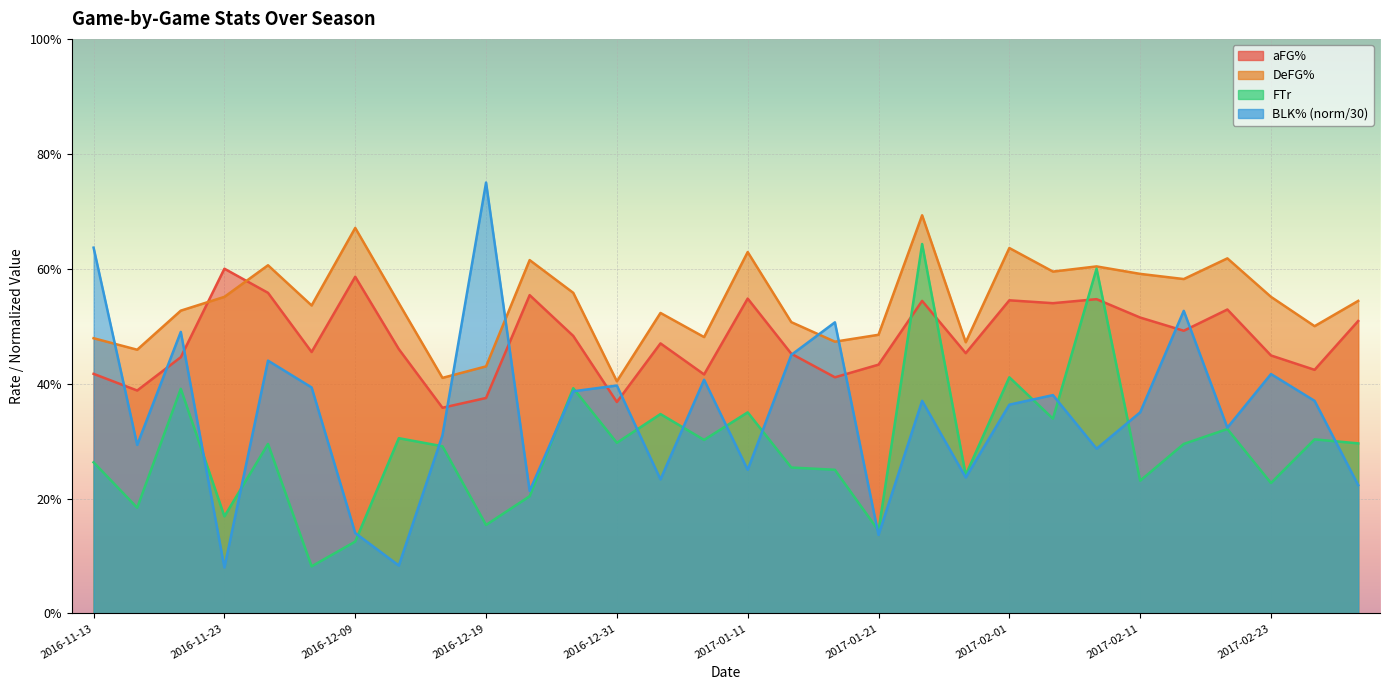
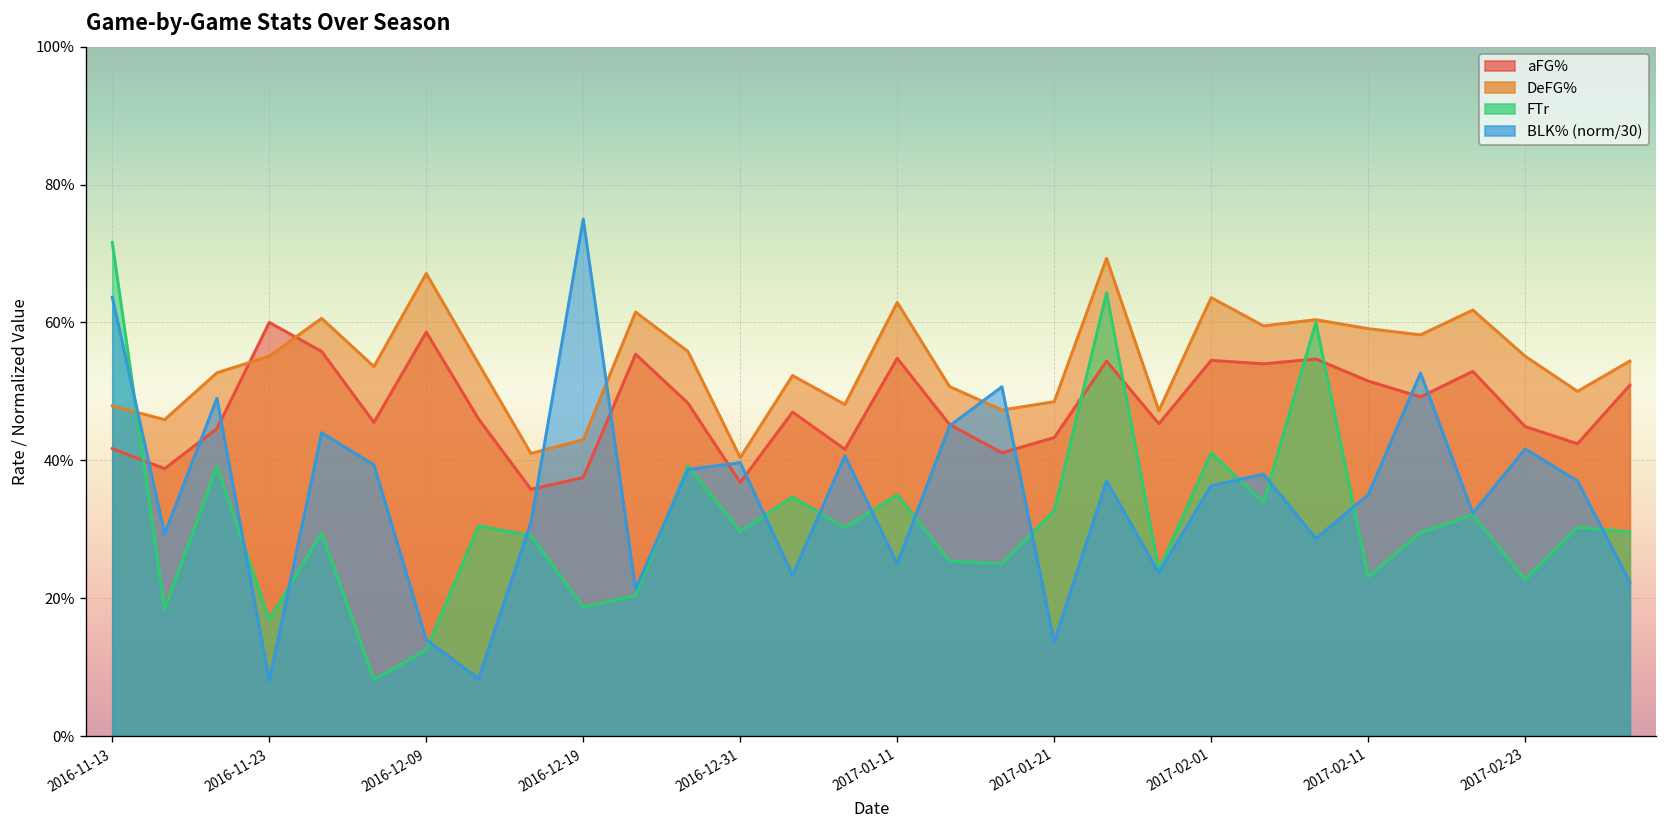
  {
    "FTr": {
-     "2016-11-13": "26%",
+     "2016-11-13": "72%",
      "2016-11-23": "17%",
      "2016-12-09": "13%",
-     "2016-12-19": "15%",
+     "2016-12-19": "19%",
      "2016-12-31": "30%",
      "2017-01-11": "35%",
-     "2017-01-21": "14%",
+     "2017-01-21": "33%",
      "2017-02-01": "41%",
      "2017-02-11": "23%",
      "2017-02-23": "23%"
    }
  }
